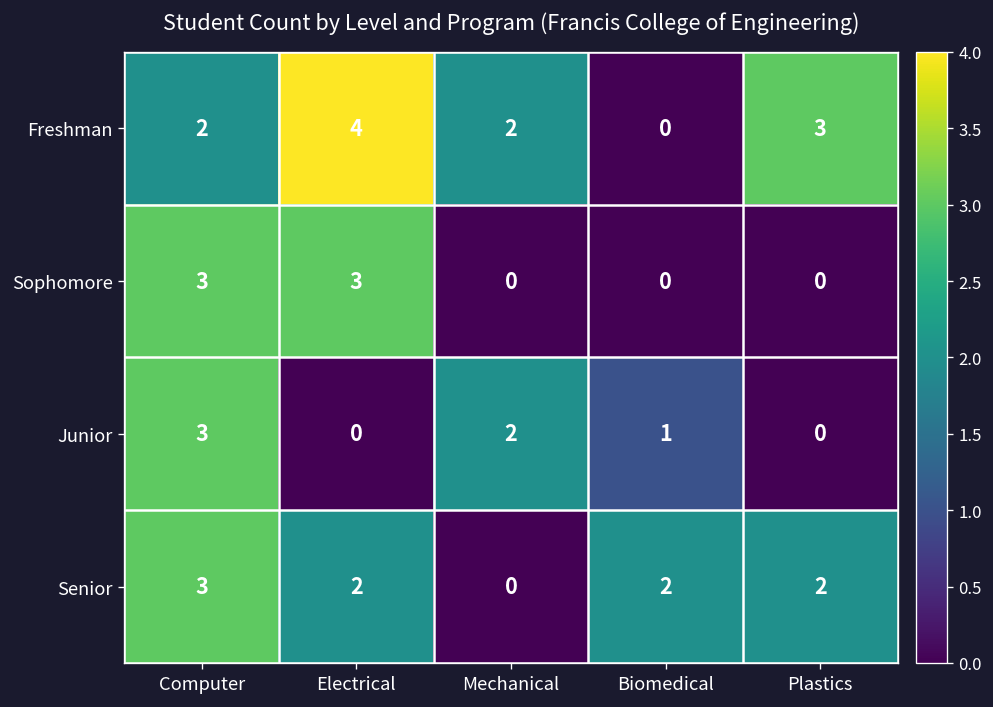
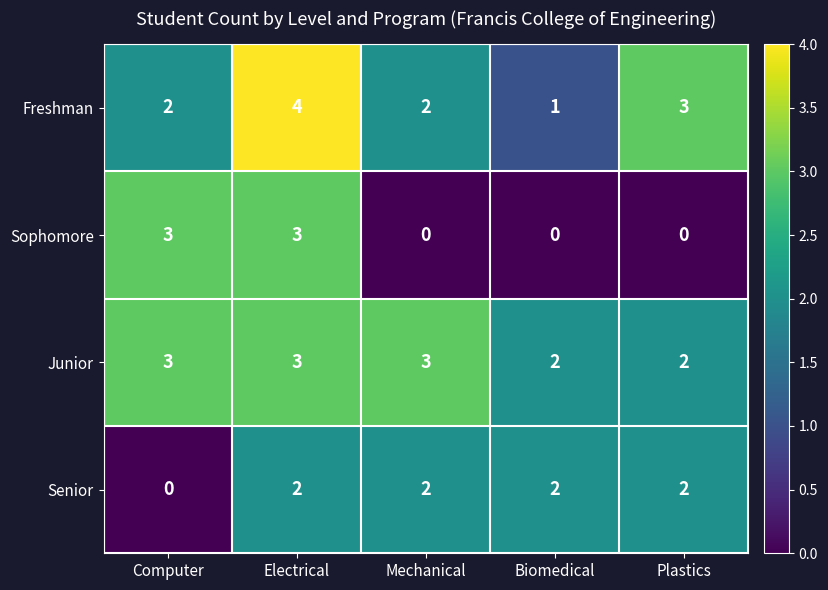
  {
    "Freshman": {
      "Computer": 2,
      "Electrical": 4,
      "Mechanical": 2,
-     "Biomedical": 0,
+     "Biomedical": 1,
      "Plastics": 3
    },
    "Sophomore": {
      "Computer": 3,
      "Electrical": 3,
      "Mechanical": 0,
      "Biomedical": 0,
      "Plastics": 0
    },
    "Junior": {
      "Computer": 3,
-     "Electrical": 0,
-     "Mechanical": 2,
-     "Biomedical": 1,
-     "Plastics": 0
+     "Electrical": 3,
+     "Mechanical": 3,
+     "Biomedical": 2,
+     "Plastics": 2
    },
    "Senior": {
-     "Computer": 3,
+     "Computer": 0,
      "Electrical": 2,
-     "Mechanical": 0,
+     "Mechanical": 2,
      "Biomedical": 2,
      "Plastics": 2
    }
  }
